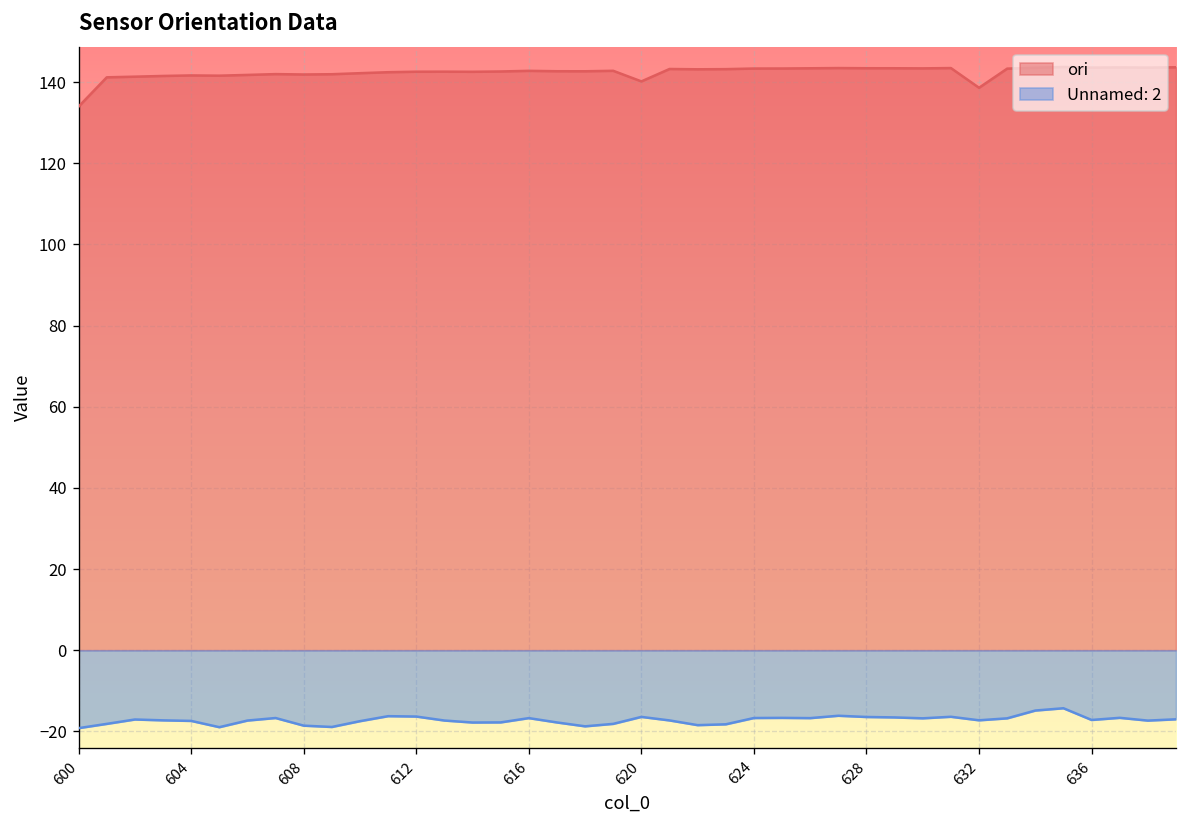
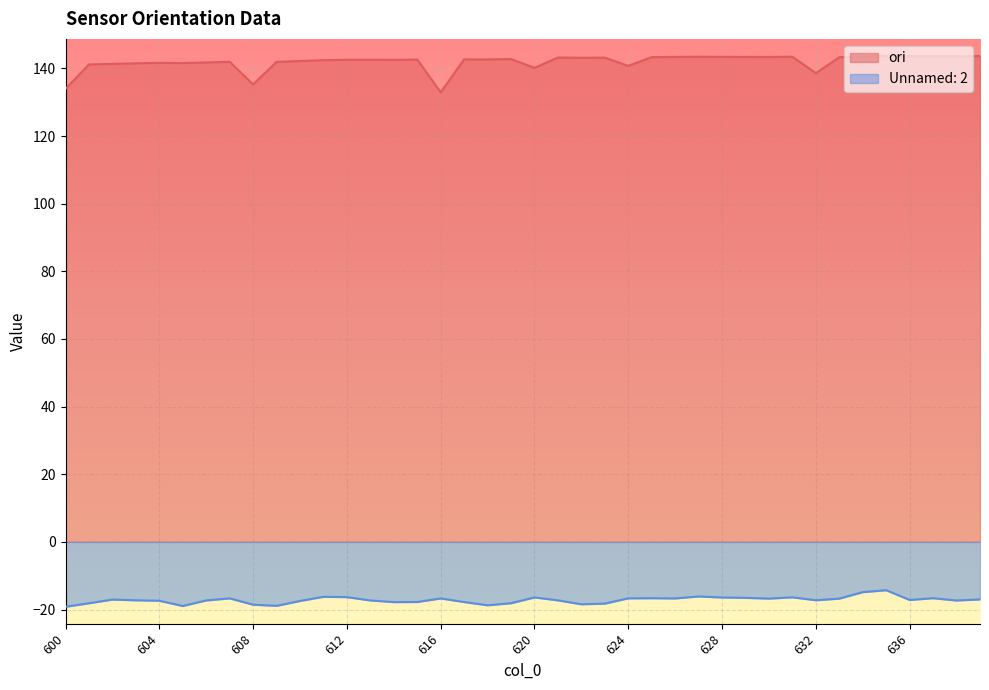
  {
    "ori": {
      "600": 134,
      "604": 142,
-     "608": 142,
+     "608": 135,
      "612": 143,
-     "616": 143,
+     "616": 133,
      "620": 140,
-     "624": 143,
+     "624": 141,
      "628": 143,
      "632": 139
    }
  }
